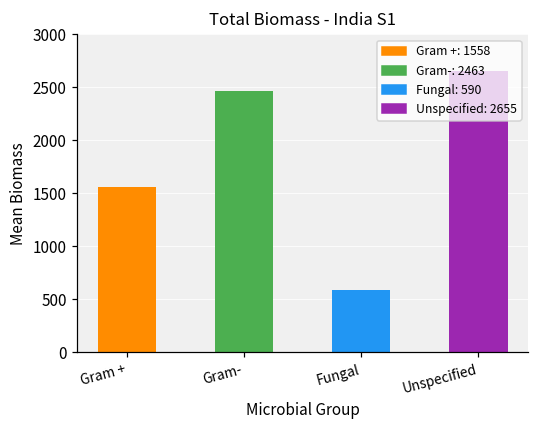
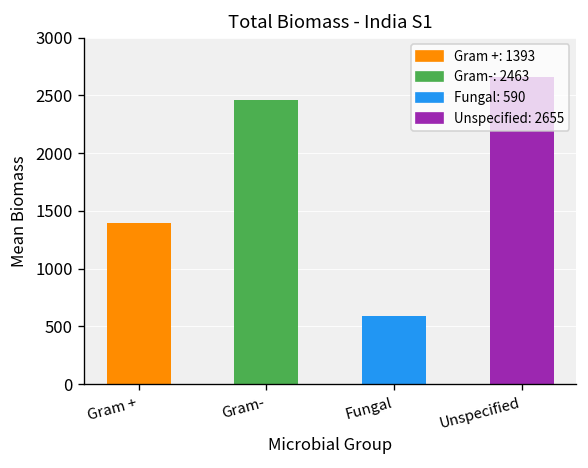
  {
-   "Gram +": 1600,
+   "Gram +": 1400,
    "Gram-": 2500,
    "Fungal": 600
  }
